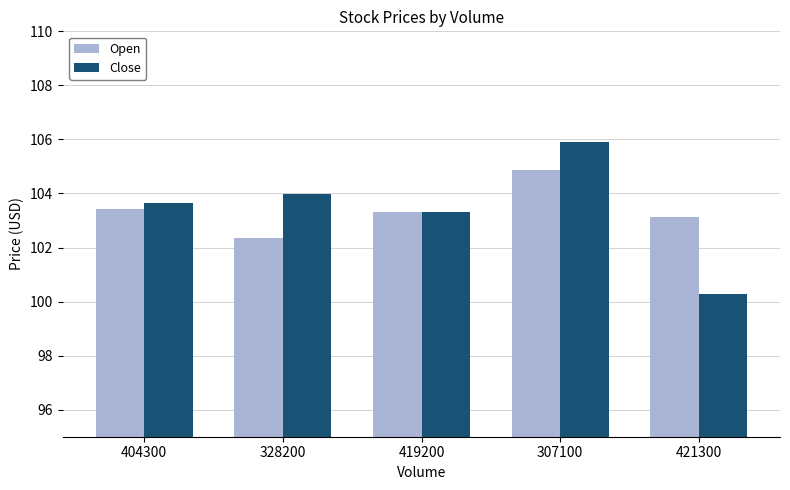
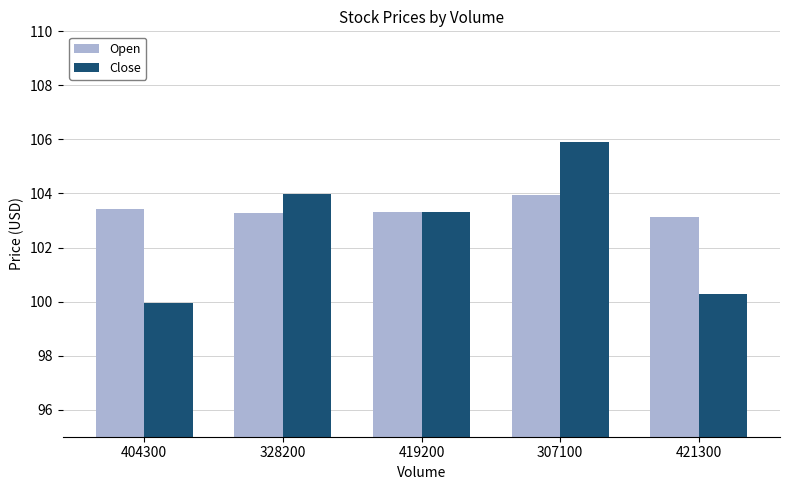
  {
    "Open": {
      "404300": 103.4,
-     "328200": 102.3,
+     "328200": 103.3,
      "419200": 103.3,
-     "307100": 104.9,
+     "307100": 103.9,
      "421300": 103.1
    },
    "Close": {
-     "404300": 103.6,
+     "404300": 100.0,
      "328200": 104.0,
      "419200": 103.3,
      "307100": 105.9,
      "421300": 100.3
    }
  }
